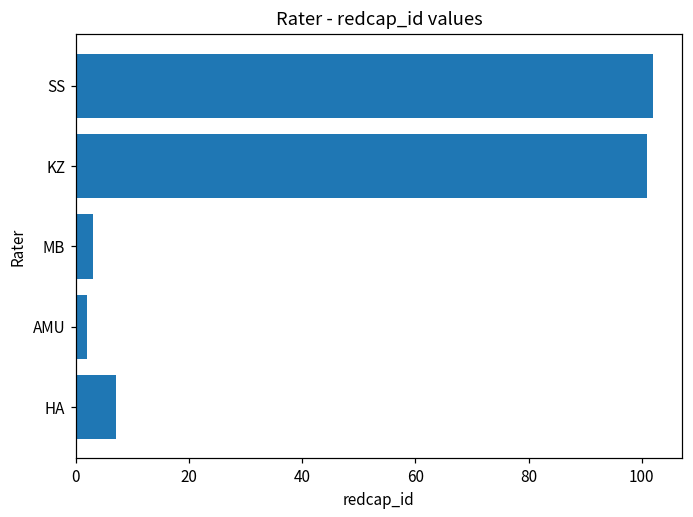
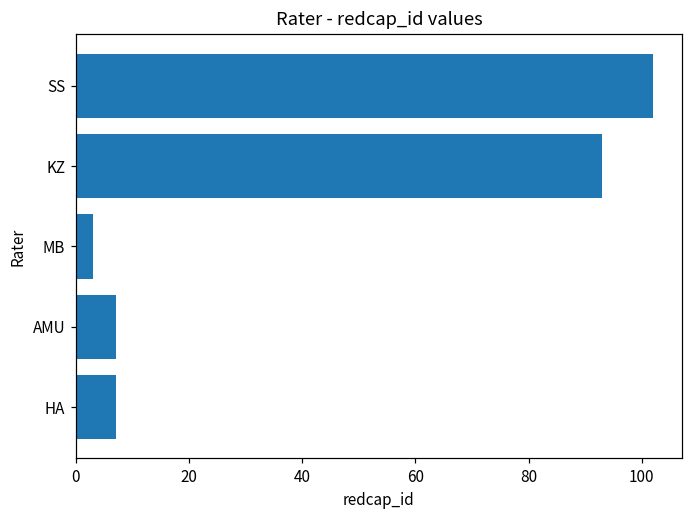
  {
    "SS": 102,
-   "KZ": 101,
+   "KZ": 93,
    "MB": 3,
-   "AMU": 2,
+   "AMU": 7,
    "HA": 7
  }
